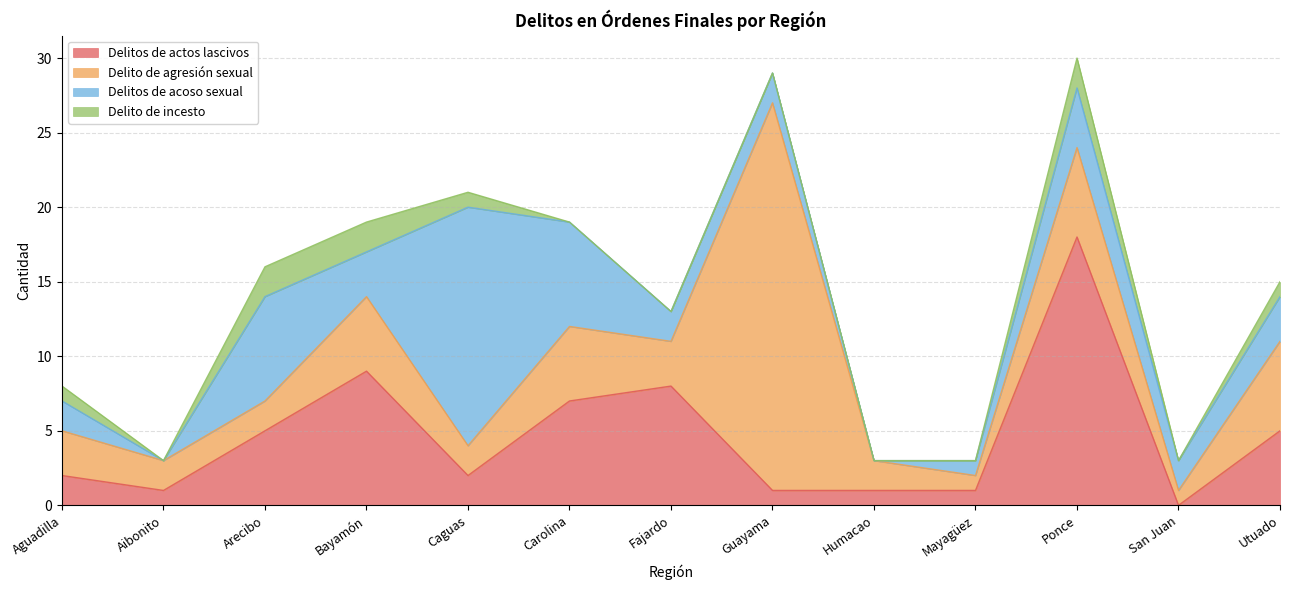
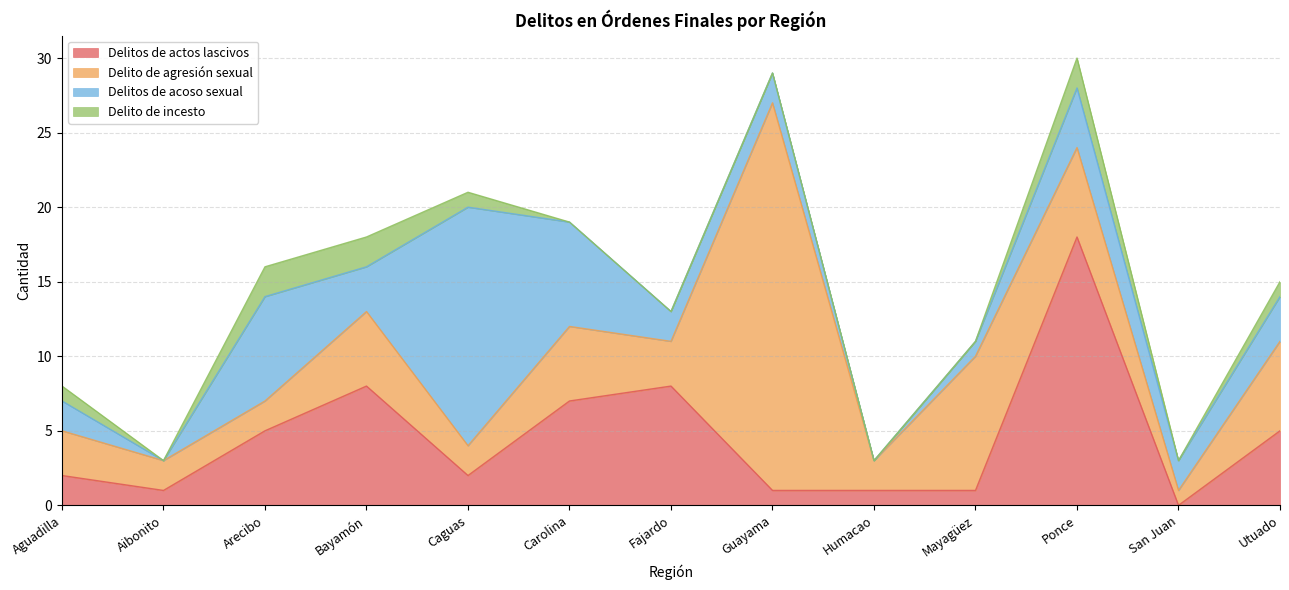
  {
    "Delitos de actos lascivos": {
      "Aguadilla": 2,
      "Aibonito": 1,
      "Arecibo": 5,
-     "Bayamón": 9,
+     "Bayamón": 8,
      "Caguas": 2,
      "Carolina": 7,
      "Fajardo": 8,
      "Guayama": 1,
      "Humacao": 1,
      "Mayagüez": 1,
      "Ponce": 18,
      "San Juan": 0,
      "Utuado": 5
    },
    "Delito de agresión sexual": {
      "Aguadilla": 3,
      "Arecibo": 2,
      "Bayamón": 5,
      "Caguas": 2,
      "Carolina": 5,
      "Fajardo": 3,
      "Guayama": 26,
-     "Mayagüez": 1,
+     "Mayagüez": 9,
      "Ponce": 6,
      "San Juan": 1,
      "Utuado": 6
    },
    "Delitos de acoso sexual": {
      "Aguadilla": 2,
      "Arecibo": 7,
      "Bayamón": 3,
      "Caguas": 16,
      "Ponce": 4,
      "Utuado": 3
    },
    "Delito de incesto": {
      "Aguadilla": 1,
      "Arecibo": 2,
      "Bayamón": 2,
      "Caguas": 1,
      "Ponce": 2,
      "Utuado": 1
    }
  }
